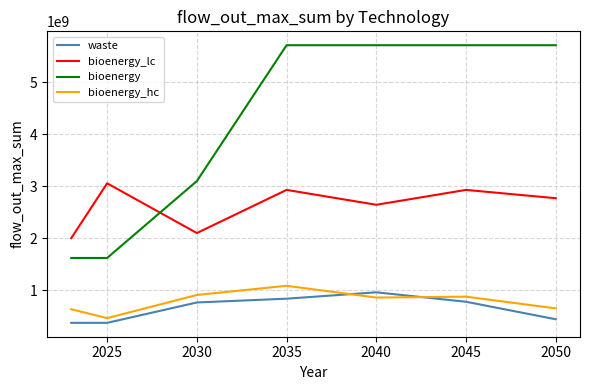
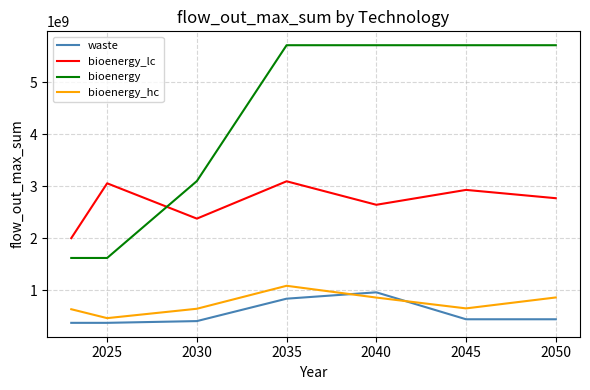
  {
    "waste": {
      "2025": 400000000,
-     "2030": 800000000,
+     "2030": 400000000,
      "2035": 800000000,
      "2040": 1000000000,
-     "2045": 800000000,
+     "2045": 400000000,
      "2050": 400000000
    },
    "bioenergy_lc": {
      "2025": 3100000000,
-     "2030": 2100000000,
-     "2035": 2900000000,
+     "2030": 2400000000,
+     "2035": 3100000000,
      "2040": 2600000000,
      "2045": 2900000000,
      "2050": 2800000000
    },
    "bioenergy": {
      "2025": 1600000000,
      "2030": 3100000000,
      "2035": 5700000000,
      "2040": 5700000000,
      "2045": 5700000000,
      "2050": 5700000000
    },
    "bioenergy_hc": {
      "2025": 500000000,
-     "2030": 900000000,
+     "2030": 600000000,
      "2035": 1100000000,
      "2040": 900000000,
-     "2045": 900000000,
-     "2050": 700000000
+     "2045": 700000000,
+     "2050": 900000000
    }
  }
